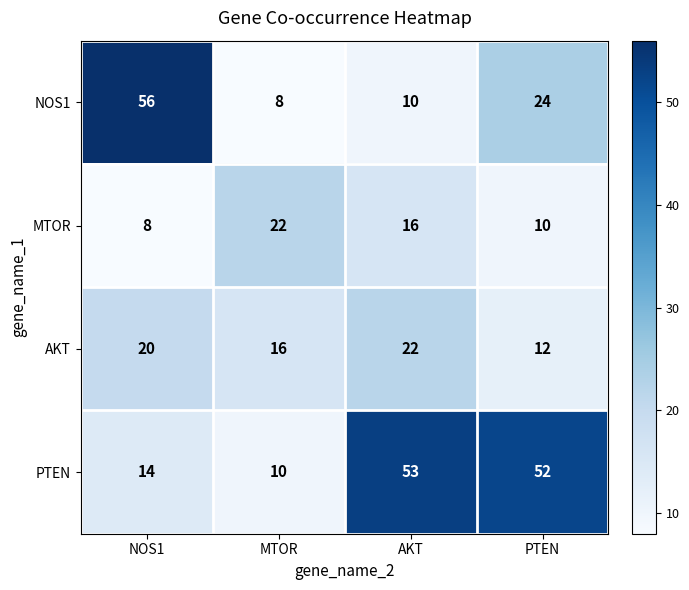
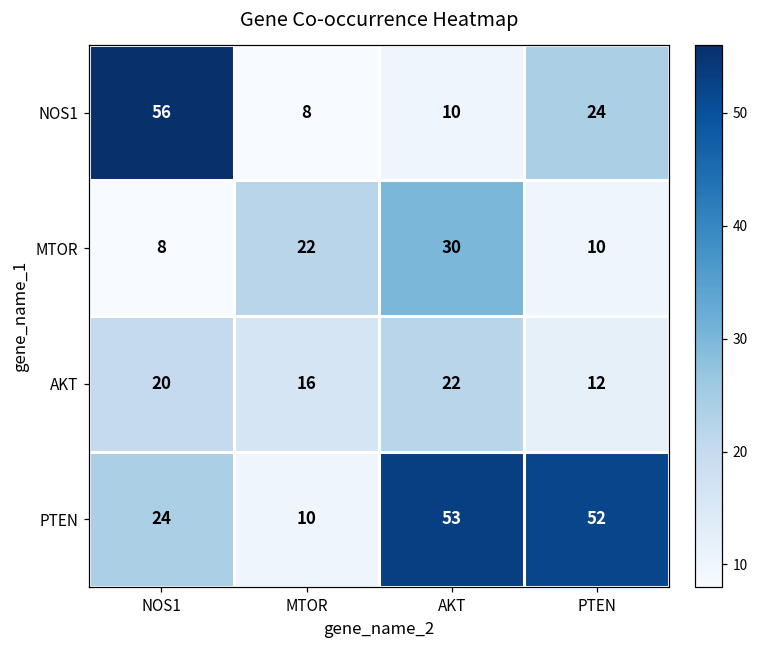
  {
    "NOS1": {
      "NOS1": 56,
      "MTOR": 8,
      "AKT": 10,
      "PTEN": 24
    },
    "MTOR": {
      "NOS1": 8,
      "MTOR": 22,
-     "AKT": 16,
+     "AKT": 30,
      "PTEN": 10
    },
    "AKT": {
      "NOS1": 20,
      "MTOR": 16,
      "AKT": 22,
      "PTEN": 12
    },
    "PTEN": {
-     "NOS1": 14,
+     "NOS1": 24,
      "MTOR": 10,
      "AKT": 53,
      "PTEN": 52
    }
  }
